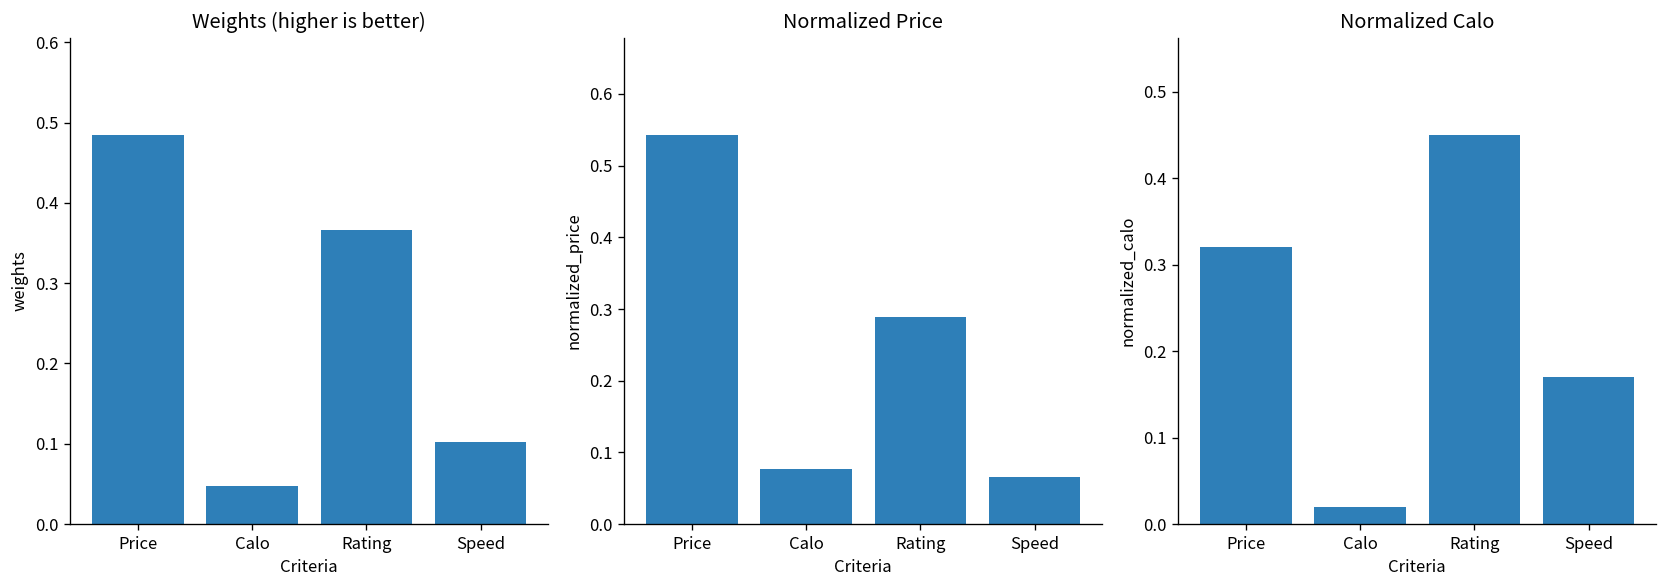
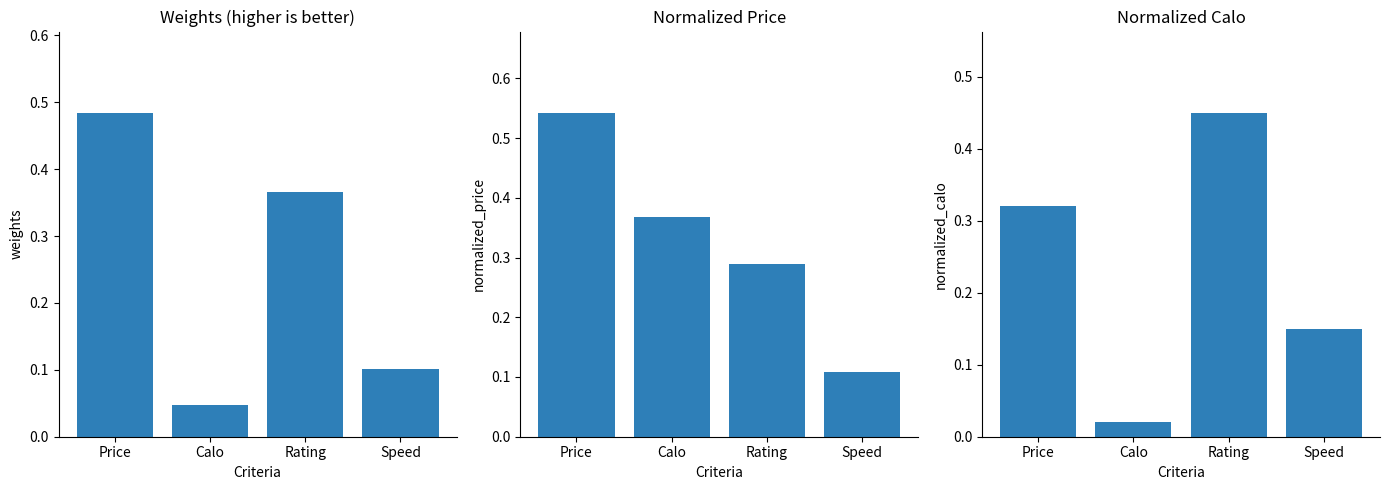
  {
    "Weights (higher is better)": {
      "Price": 0.48,
      "Calo": 0.05,
      "Rating": 0.37,
      "Speed": 0.10
    },
    "Normalized Price": {
      "Price": 0.54,
-     "Calo": 0.08,
+     "Calo": 0.37,
      "Rating": 0.29,
-     "Speed": 0.07
+     "Speed": 0.11
    },
    "Normalized Calo": {
      "Price": 0.32,
      "Calo": 0.02,
      "Rating": 0.45,
-     "Speed": 0.17
+     "Speed": 0.15
    }
  }
